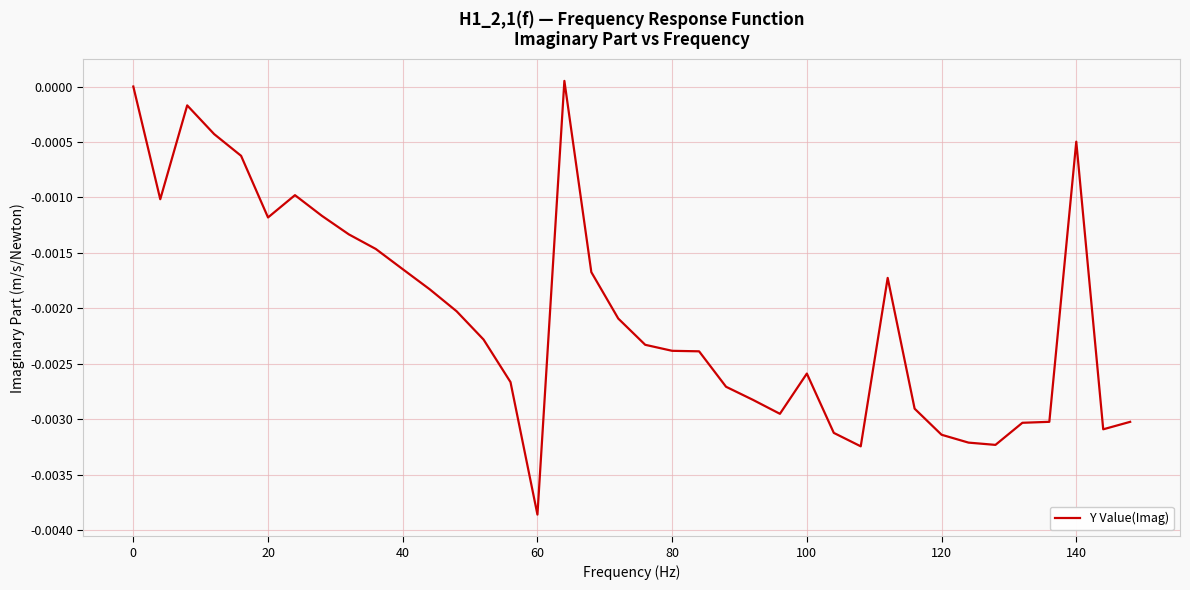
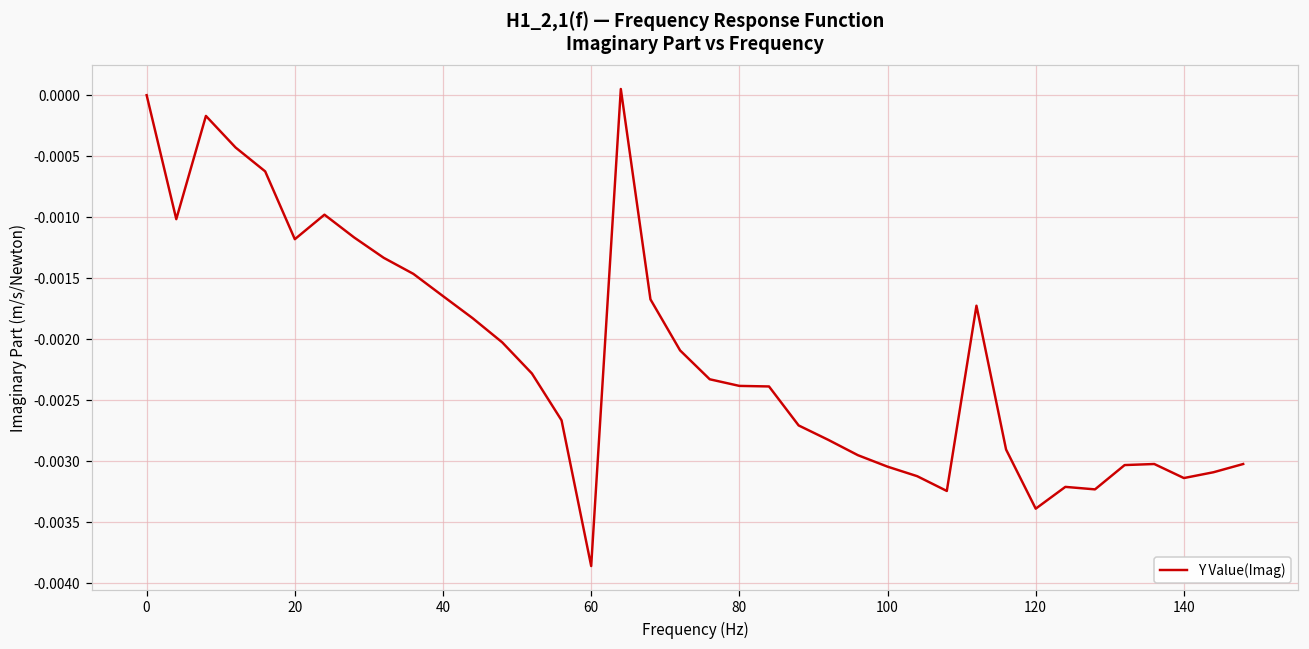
  {
    "0": 0.00000,
    "20": -0.00118,
    "40": -0.00165,
    "60": -0.00386,
    "80": -0.00238,
-   "100": -0.00259,
-   "120": -0.00314,
-   "140": -0.00050
+   "100": -0.00305,
+   "120": -0.00339,
+   "140": -0.00314
  }
